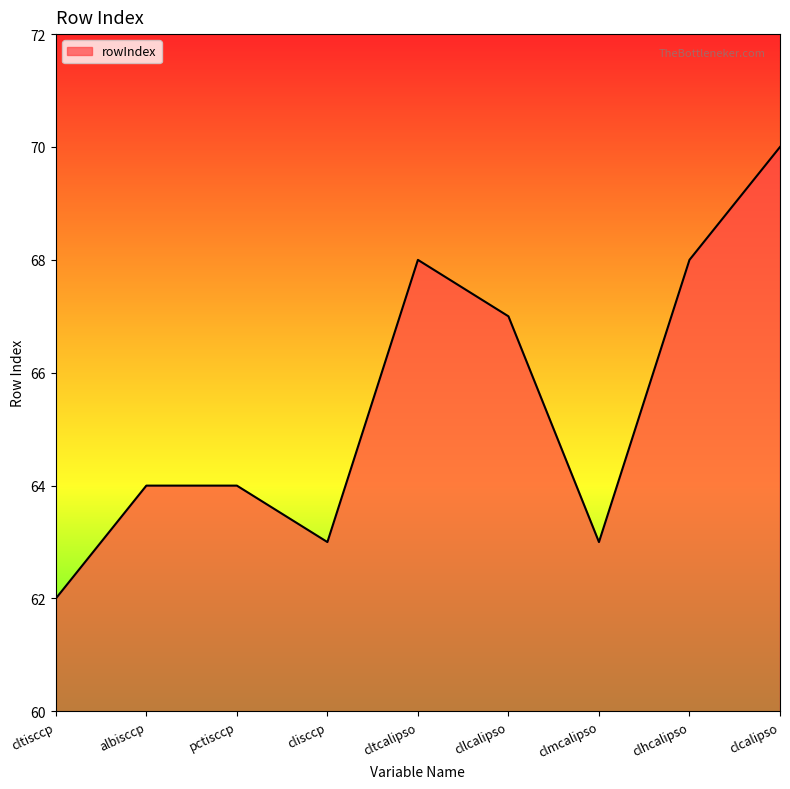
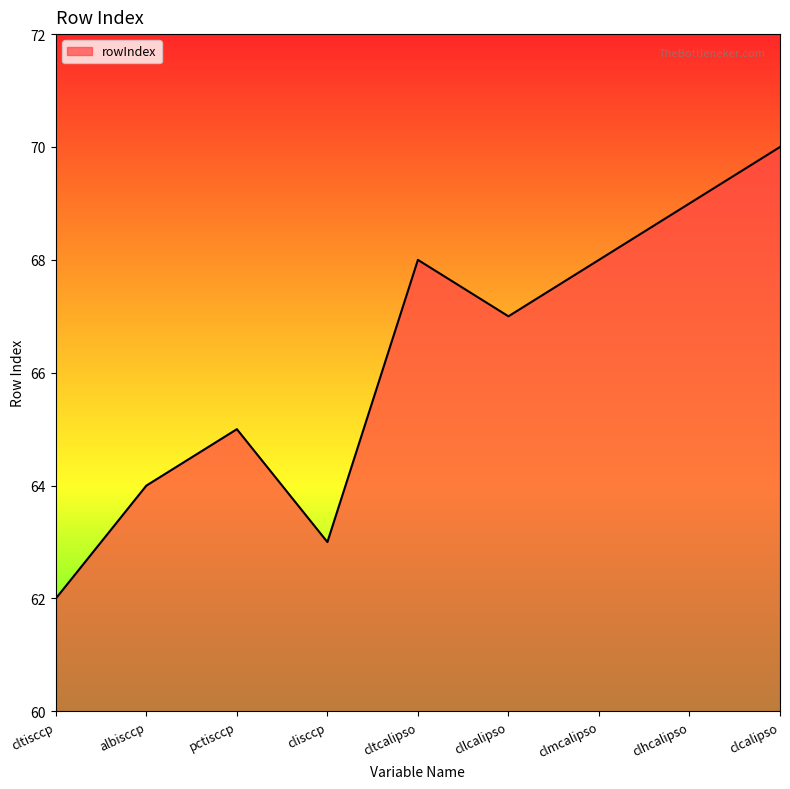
  {
    "cltisccp": 62,
    "albisccp": 64,
-   "pctisccp": 64,
+   "pctisccp": 65,
    "clisccp": 63,
    "cltcalipso": 68,
    "cllcalipso": 67,
-   "clmcalipso": 63,
-   "clhcalipso": 68,
+   "clmcalipso": 68,
+   "clhcalipso": 69,
    "clcalipso": 70
  }
